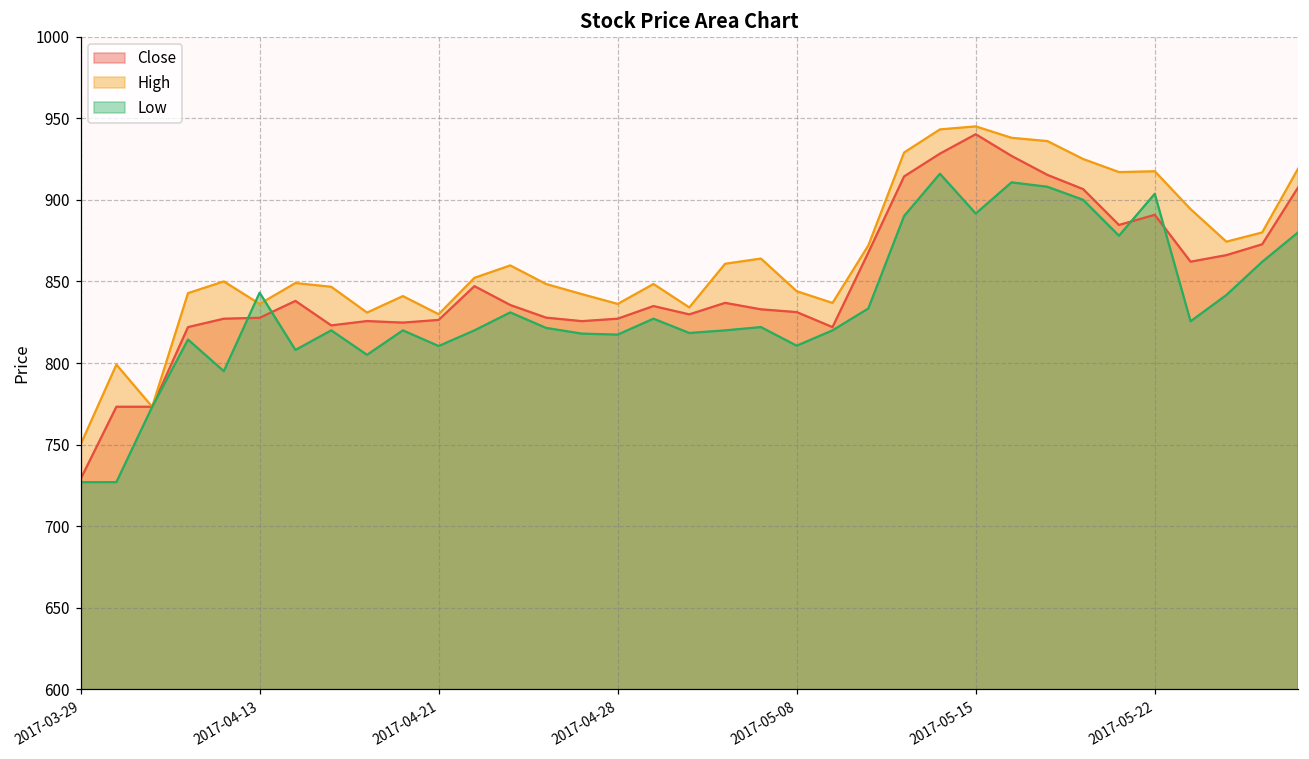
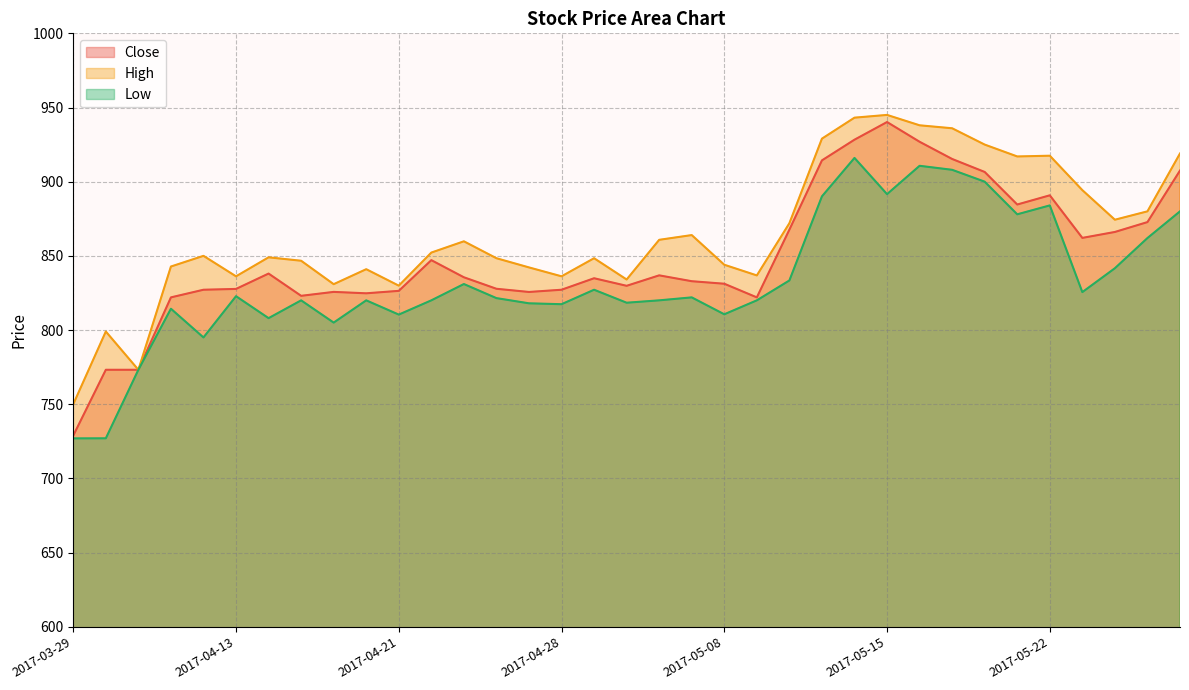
  {
    "Low": {
      "2017-03-29": 727,
-     "2017-04-13": 843,
+     "2017-04-13": 823,
      "2017-04-21": 810,
      "2017-04-28": 817,
      "2017-05-08": 811,
      "2017-05-15": 892,
-     "2017-05-22": 904
+     "2017-05-22": 884
    }
  }
